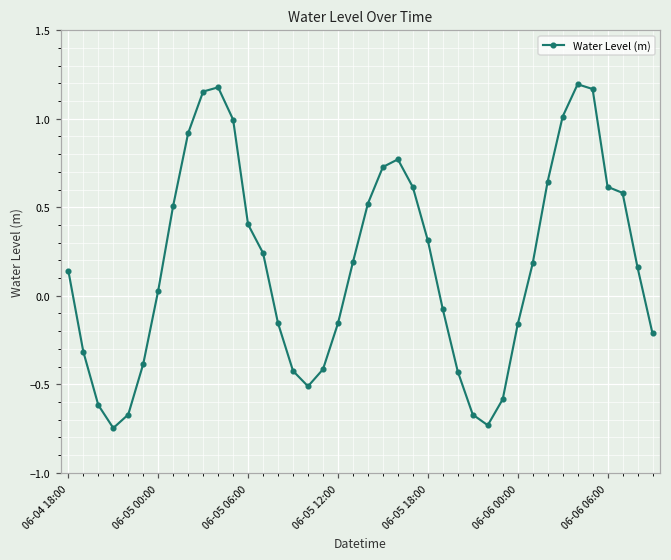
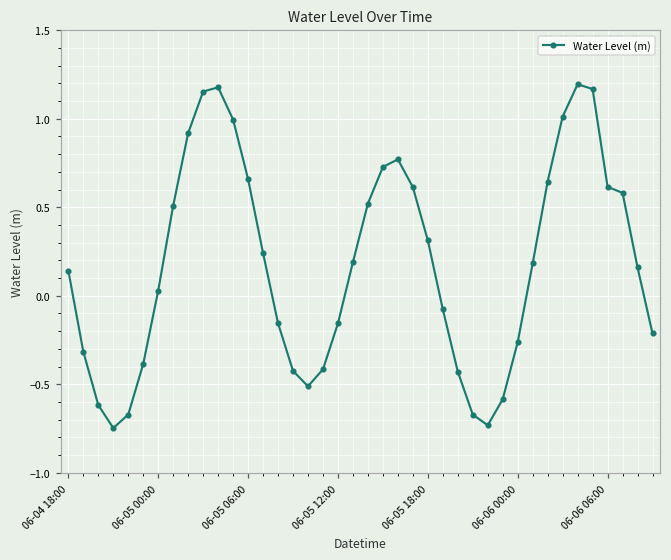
  {
    "06-04 18:00": 0.14,
    "06-05 00:00": 0.03,
-   "06-05 06:00": 0.40,
+   "06-05 06:00": 0.66,
    "06-05 12:00": -0.16,
    "06-05 18:00": 0.31,
-   "06-06 00:00": -0.16,
+   "06-06 00:00": -0.26,
    "06-06 06:00": 0.62
  }
